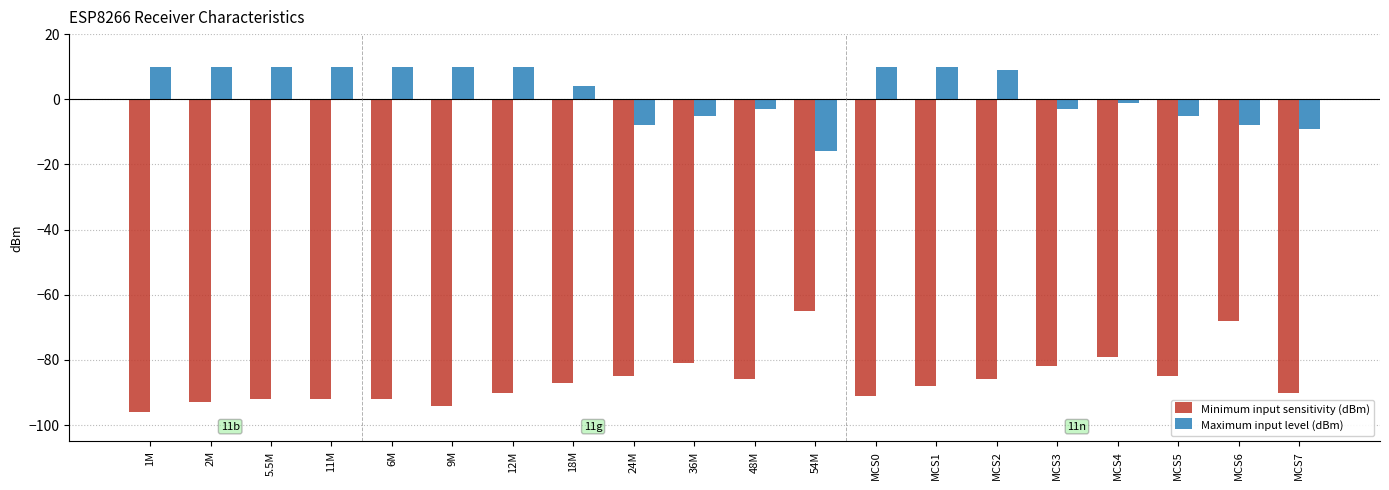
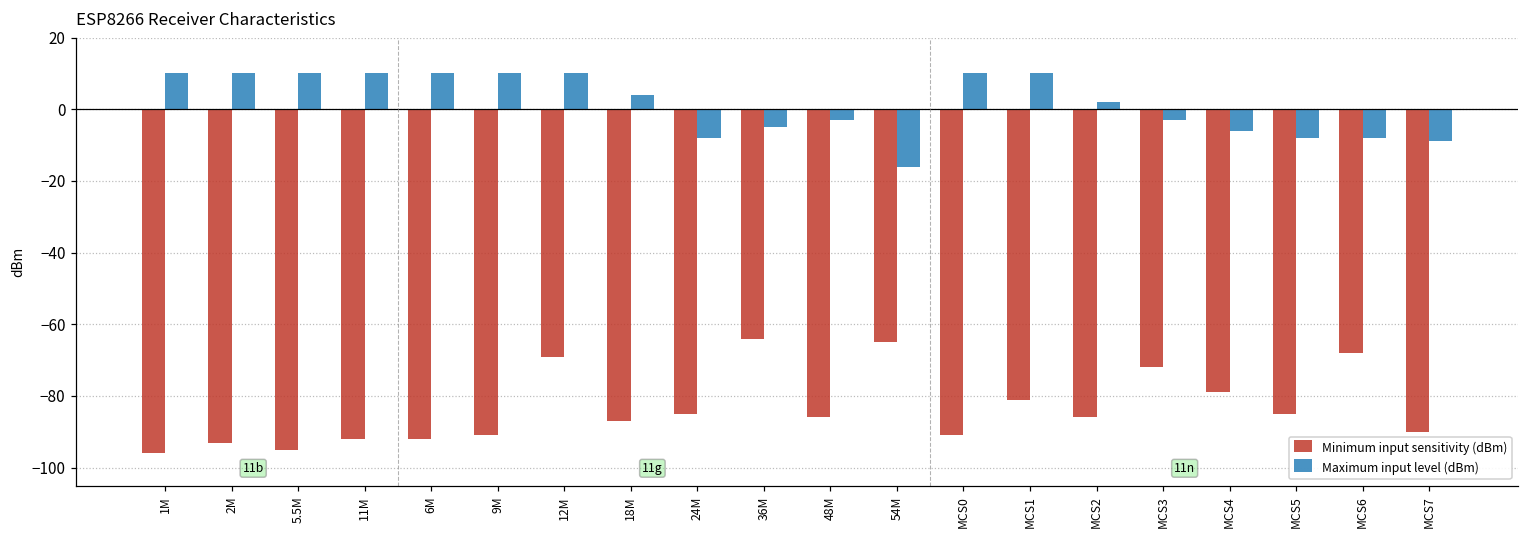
  {
    "Minimum input sensitivity (dBm)": {
      "1M": -96,
      "2M": -93,
-     "5.5M": -92,
+     "5.5M": -95,
      "11M": -92,
      "6M": -92,
-     "9M": -94,
-     "12M": -90,
+     "9M": -91,
+     "12M": -69,
      "18M": -87,
      "24M": -85,
-     "36M": -81,
+     "36M": -64,
      "48M": -86,
      "54M": -65,
      "MCS0": -91,
-     "MCS1": -88,
+     "MCS1": -81,
      "MCS2": -86,
-     "MCS3": -82,
+     "MCS3": -72,
      "MCS4": -79,
      "MCS5": -85,
      "MCS6": -68,
      "MCS7": -90
    },
    "Maximum input level (dBm)": {
      "1M": 10,
      "2M": 10,
      "5.5M": 10,
      "11M": 10,
      "6M": 10,
      "9M": 10,
      "12M": 10,
      "18M": 4,
      "24M": -8,
      "36M": -5,
      "48M": -3,
      "54M": -16,
      "MCS0": 10,
      "MCS1": 10,
-     "MCS2": 9,
+     "MCS2": 2,
      "MCS3": -3,
-     "MCS4": -1,
-     "MCS5": -5,
+     "MCS4": -6,
+     "MCS5": -8,
      "MCS6": -8,
      "MCS7": -9
    }
  }
